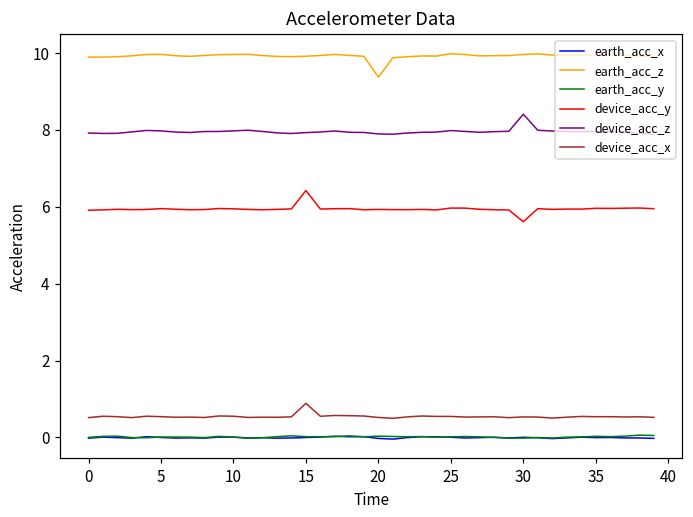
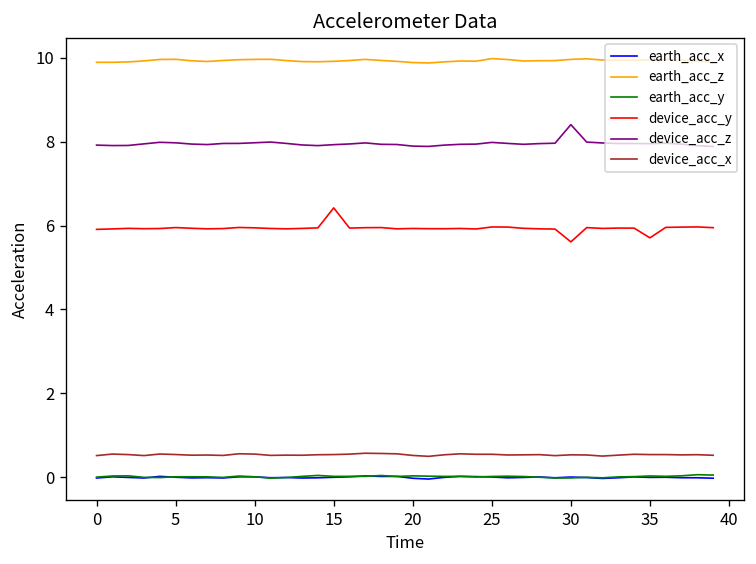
  {
    "earth_acc_z": {
      "0": 9.9,
      "5": 10.0,
      "10": 10.0,
      "15": 9.9,
-     "20": 9.4,
+     "20": 9.9,
      "25": 10.0,
      "30": 10.0
    },
    "device_acc_y": {
      "0": 5.9,
      "5": 6.0,
      "10": 5.9,
      "15": 6.4,
      "20": 5.9,
      "25": 6.0,
      "30": 5.6,
-     "35": 6.0
+     "35": 5.7
    },
    "device_acc_z": {
      "0": 7.9,
      "5": 8.0,
      "10": 8.0,
      "15": 7.9,
      "20": 7.9,
      "25": 8.0,
      "30": 8.4
    },
    "device_acc_x": {
      "0": 0.5,
      "5": 0.5,
      "10": 0.6,
-     "15": 0.9,
+     "15": 0.5,
      "20": 0.5,
      "25": 0.5,
      "30": 0.5,
      "35": 0.5
    }
  }
